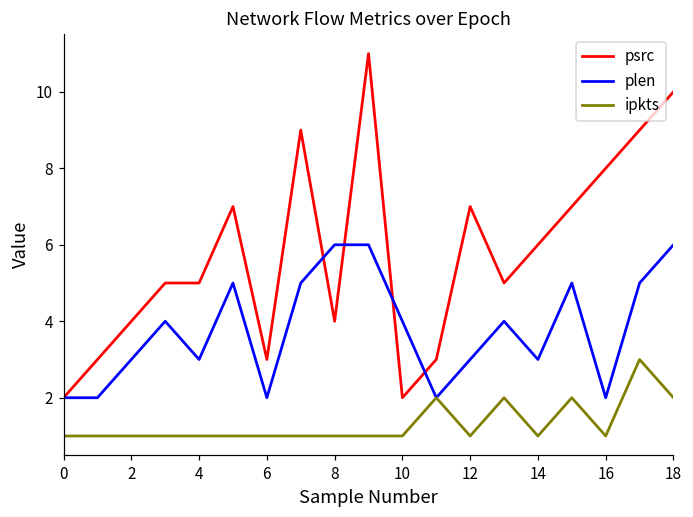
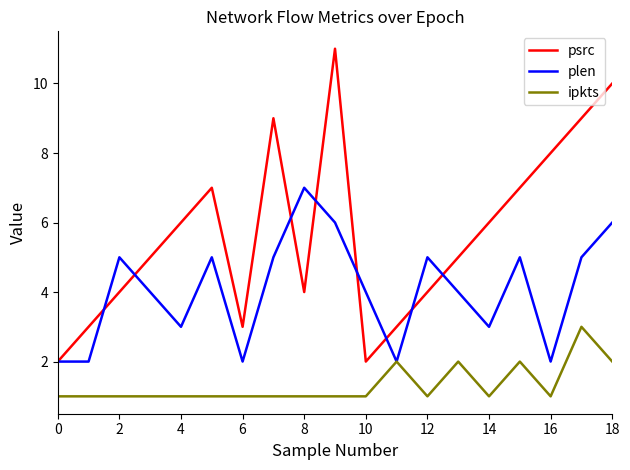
  {
    "psrc": {
      "2": 4,
-     "4": 5,
+     "4": 6,
      "6": 3,
      "8": 4,
      "10": 2,
-     "12": 7,
+     "12": 4,
      "14": 6,
      "16": 8,
      "18": 10
    },
    "plen": {
-     "2": 3,
+     "2": 5,
      "4": 3,
      "6": 2,
-     "8": 6,
+     "8": 7,
      "10": 4,
-     "12": 3,
+     "12": 5,
      "14": 3,
      "16": 2,
      "18": 6
    },
    "ipkts": {
      "0": 1,
      "2": 1,
      "4": 1,
      "6": 1,
      "8": 1,
      "10": 1,
      "12": 1,
      "14": 1,
      "16": 1,
      "18": 2
    }
  }
